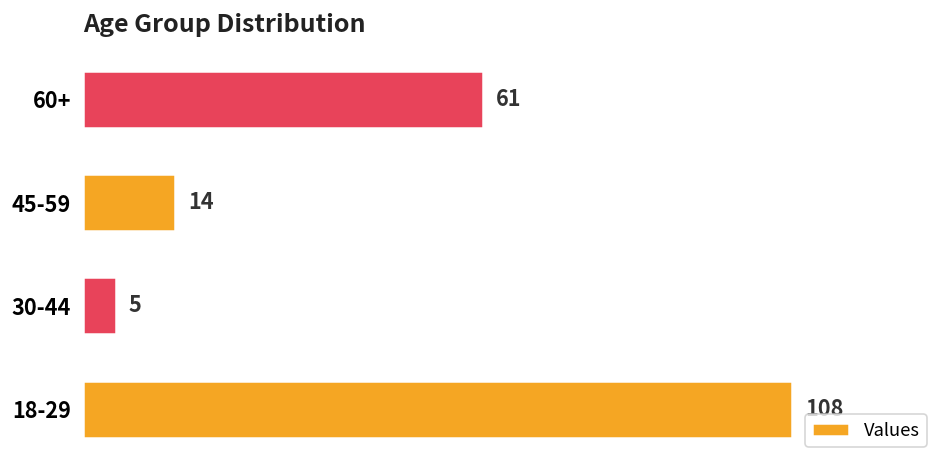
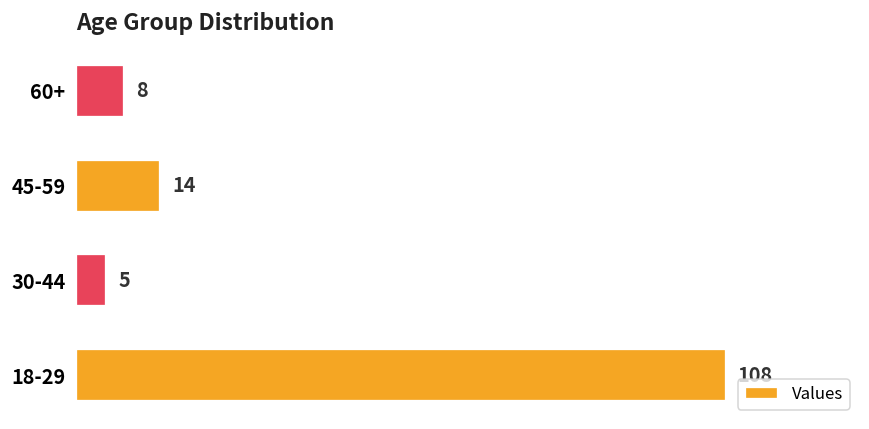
  {
-   "60+": 61,
+   "60+": 8,
    "45-59": 14,
    "30-44": 5
  }
